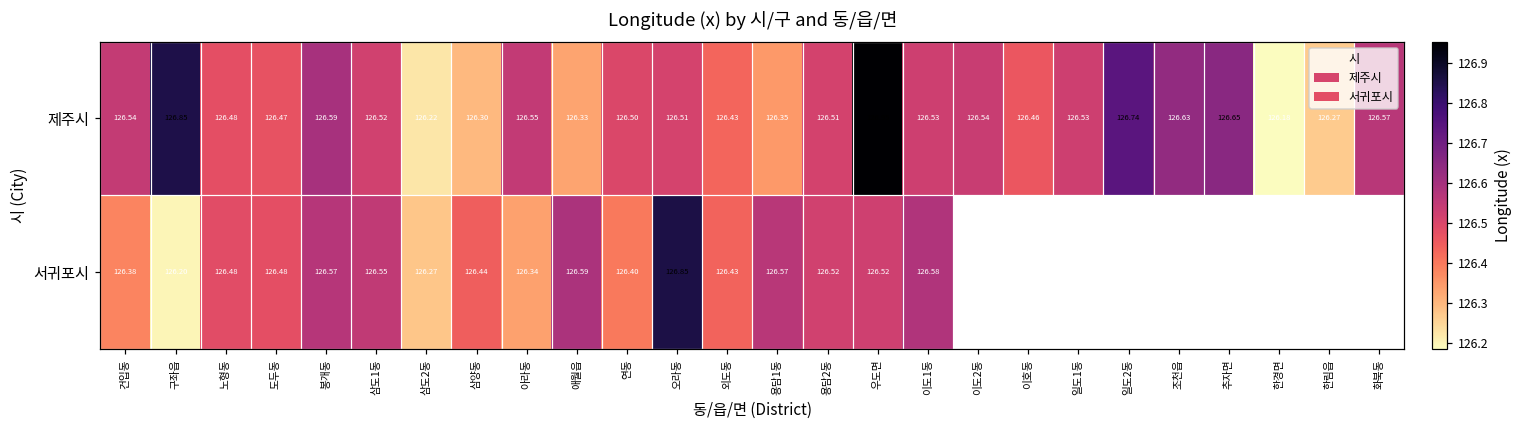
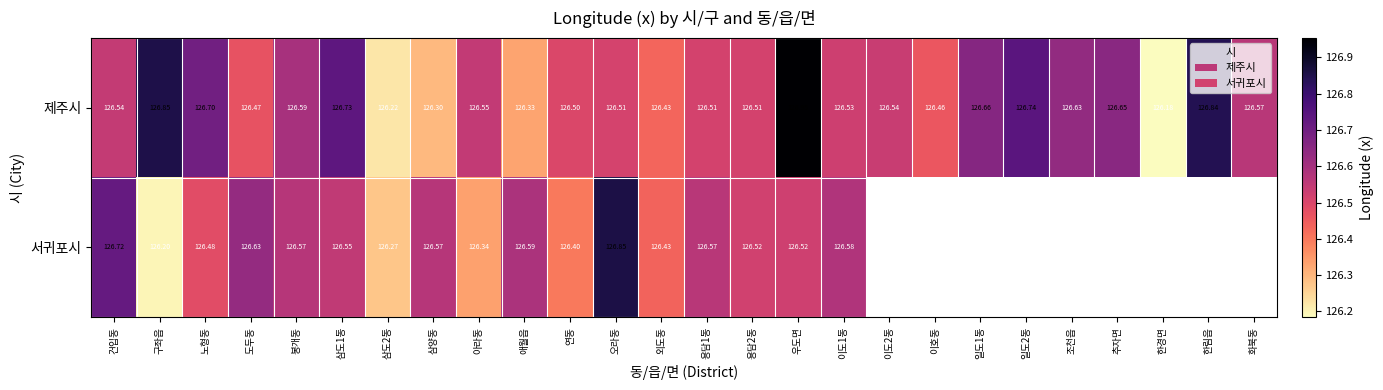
  {
    "제주시": {
      "건입동": 126.54,
      "구좌읍": 126.85,
-     "노형동": 126.48,
+     "노형동": 126.70,
      "도두동": 126.47,
      "봉개동": 126.59,
-     "삼도1동": 126.52,
+     "삼도1동": 126.73,
      "삼도2동": 126.22,
      "삼양동": 126.30,
      "아라동": 126.55,
      "애월읍": 126.33,
      "연동": 126.50,
      "오라동": 126.51,
      "외도동": 126.43,
-     "용담1동": 126.35,
+     "용담1동": 126.51,
      "용담2동": 126.51,
      "이도1동": 126.53,
      "이도2동": 126.54,
      "이호동": 126.46,
-     "일도1동": 126.53,
+     "일도1동": 126.66,
      "일도2동": 126.74,
      "조천읍": 126.63,
      "추자면": 126.65,
      "한경면": 126.18,
-     "한림읍": 126.27,
+     "한림읍": 126.84,
      "화북동": 126.57
    },
    "서귀포시": {
-     "건입동": 126.38,
+     "건입동": 126.72,
      "구좌읍": 126.20,
      "노형동": 126.48,
-     "도두동": 126.48,
+     "도두동": 126.63,
      "봉개동": 126.57,
      "삼도1동": 126.55,
      "삼도2동": 126.27,
-     "삼양동": 126.44,
+     "삼양동": 126.57,
      "아라동": 126.34,
      "애월읍": 126.59,
      "연동": 126.40,
      "오라동": 126.85,
      "외도동": 126.43,
      "용담1동": 126.57,
      "용담2동": 126.52,
      "우도면": 126.52,
      "이도1동": 126.58
    }
  }
